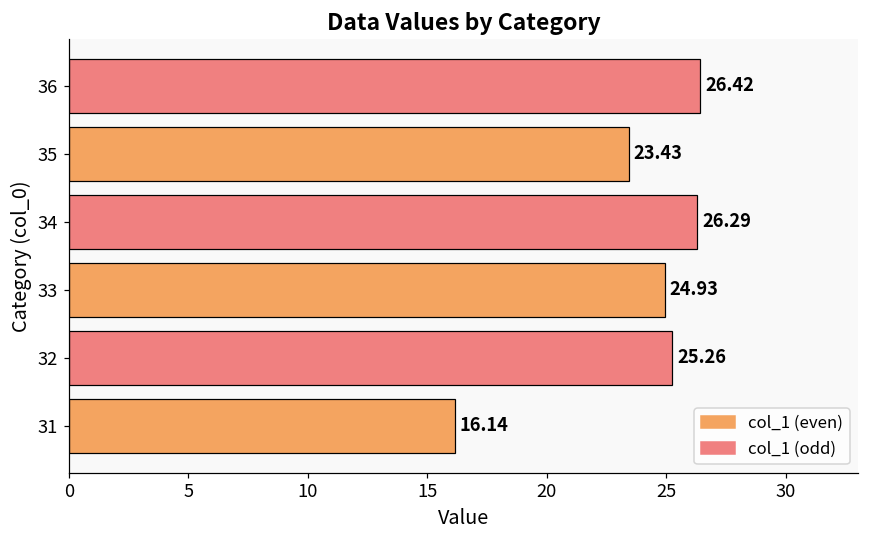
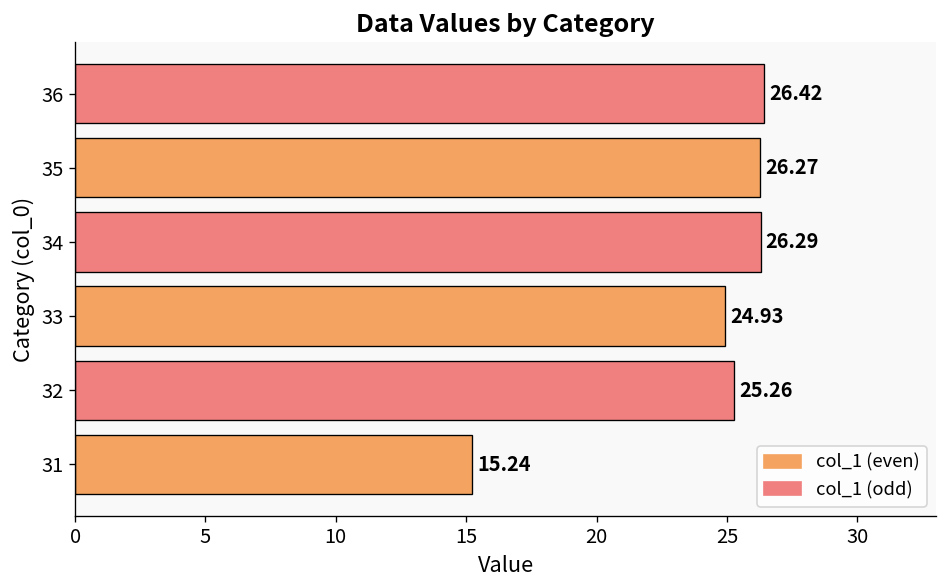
  {
    "36": 26.42,
-   "35": 23.43,
+   "35": 26.27,
    "34": 26.29,
    "33": 24.93,
    "32": 25.26,
-   "31": 16.14
+   "31": 15.24
  }
